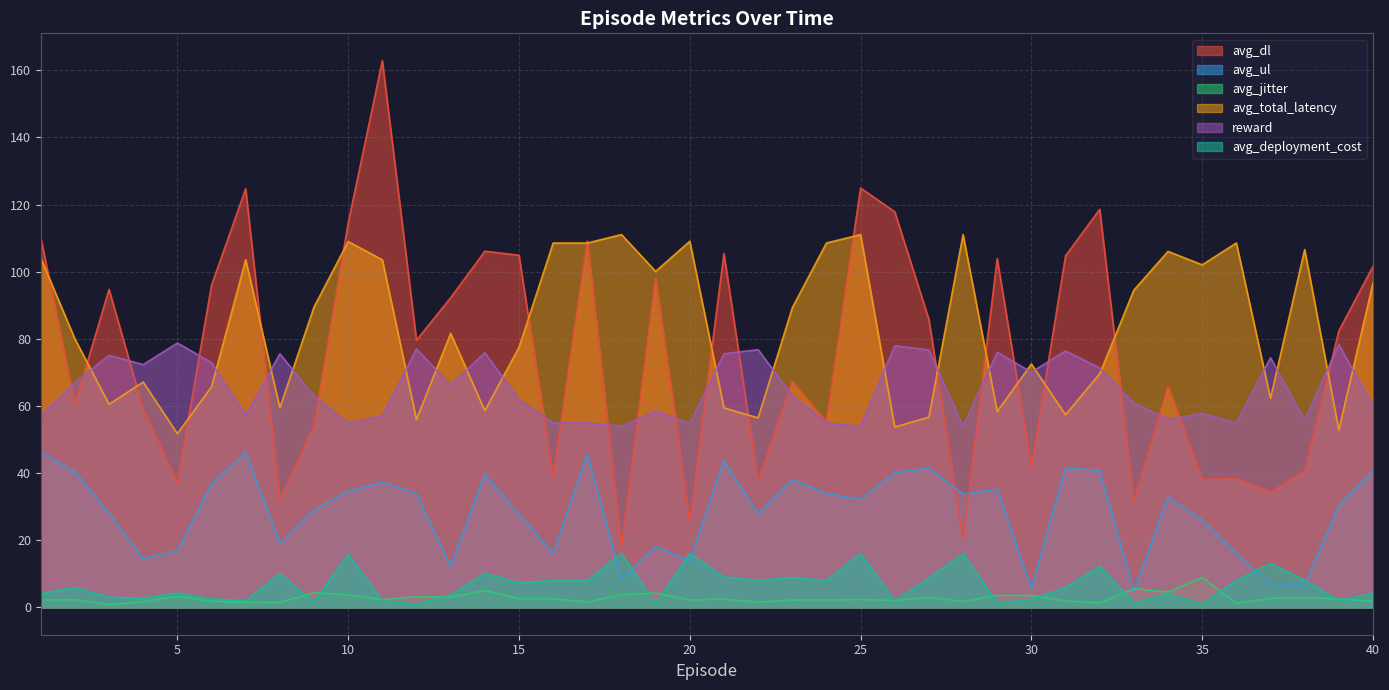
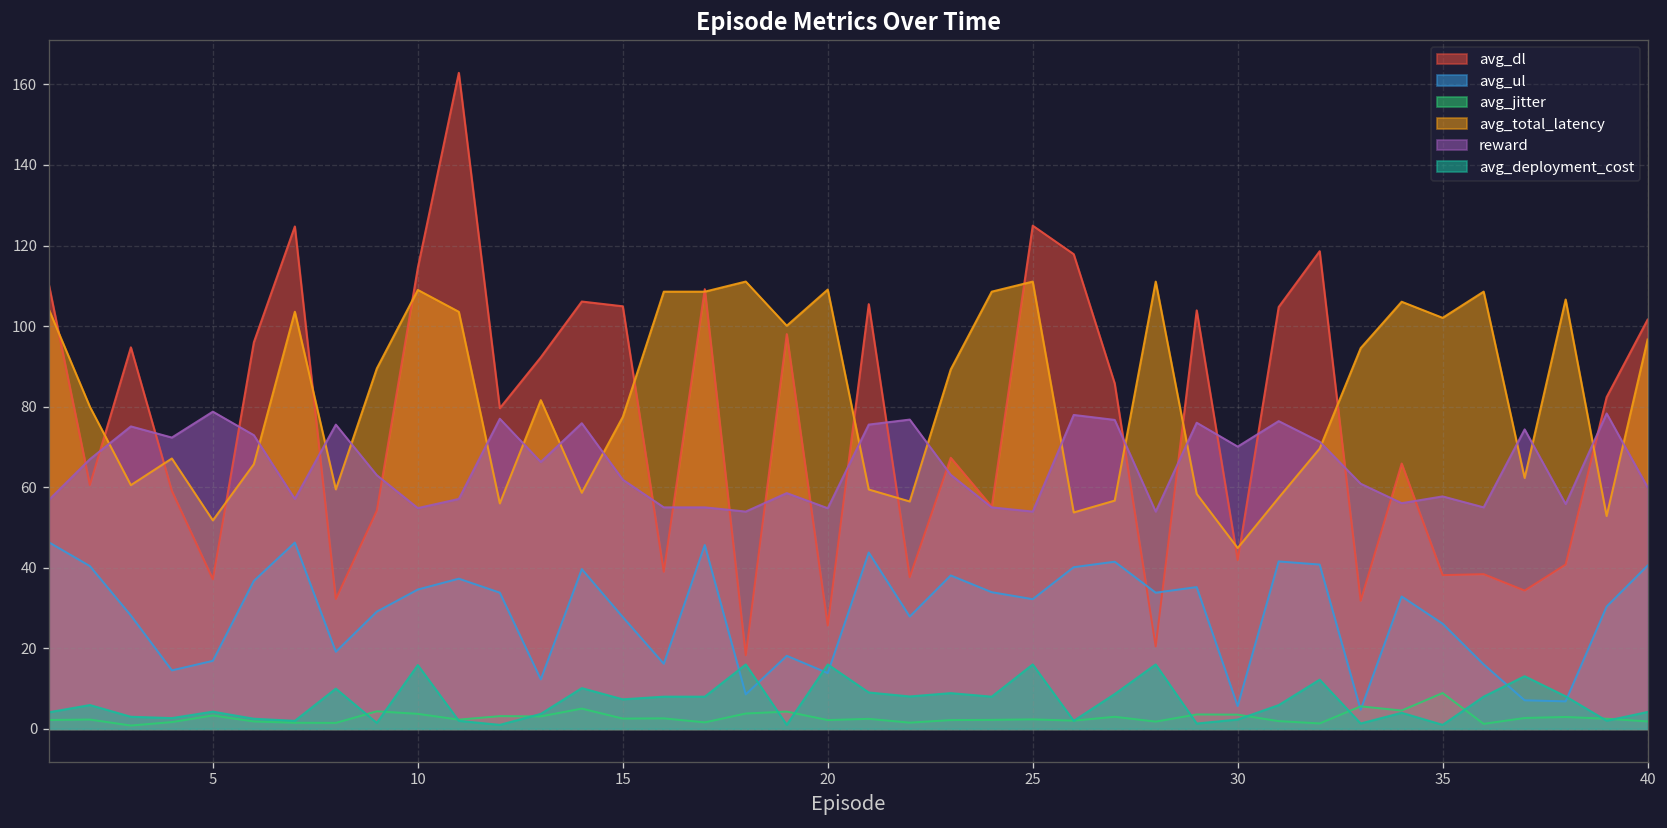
  {
    "avg_dl": {
      "5": 37,
      "10": 114,
      "15": 105,
      "20": 26,
      "25": 125,
      "30": 42,
      "35": 38,
      "40": 102
    },
    "avg_ul": {
      "5": 17,
      "10": 35,
      "15": 28,
      "20": 14,
      "25": 32,
      "30": 6,
      "35": 26,
      "40": 41
    },
    "avg_total_latency": {
      "5": 52,
      "10": 109,
      "15": 77,
      "20": 109,
      "25": 111,
-     "30": 73,
+     "30": 45,
      "35": 102,
      "40": 97
    },
    "reward": {
      "5": 79,
      "10": 55,
      "15": 62,
      "20": 55,
      "25": 54,
      "30": 70,
      "35": 58,
      "40": 60
    }
  }
